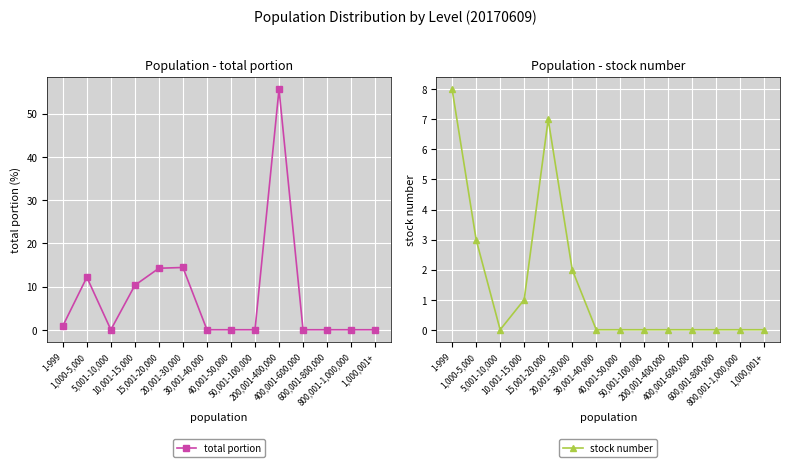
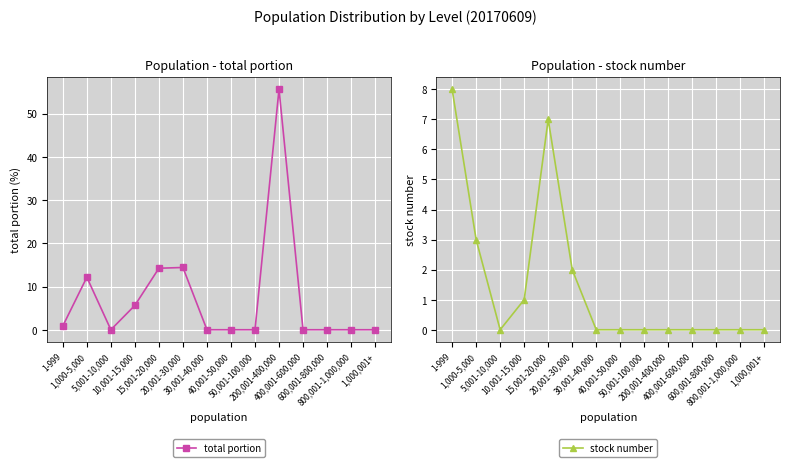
  {
    "Population - total portion": {
      "1-999": 1,
      "1,000-5,000": 12,
      "5,001-10,000": 0,
-     "10,001-15,000": 10,
+     "10,001-15,000": 6,
      "15,001-20,000": 14,
      "20,001-30,000": 14,
      "30,001-40,000": 0,
      "40,001-50,000": 0,
      "50,001-100,000": 0,
      "200,001-400,000": 56,
      "400,001-600,000": 0,
      "600,001-800,000": 0,
      "800,001-1,000,000": 0,
      "1,000,001+": 0
    },
    "Population - stock number": {
      "1-999": 8.0,
      "1,000-5,000": 3.0,
      "5,001-10,000": 0.0,
      "10,001-15,000": 1.0,
      "15,001-20,000": 7.0,
      "20,001-30,000": 2.0,
      "30,001-40,000": 0.0,
      "40,001-50,000": 0.0,
      "50,001-100,000": 0.0,
      "200,001-400,000": 0.0,
      "400,001-600,000": 0.0,
      "600,001-800,000": 0.0,
      "800,001-1,000,000": 0.0,
      "1,000,001+": 0.0
    }
  }
